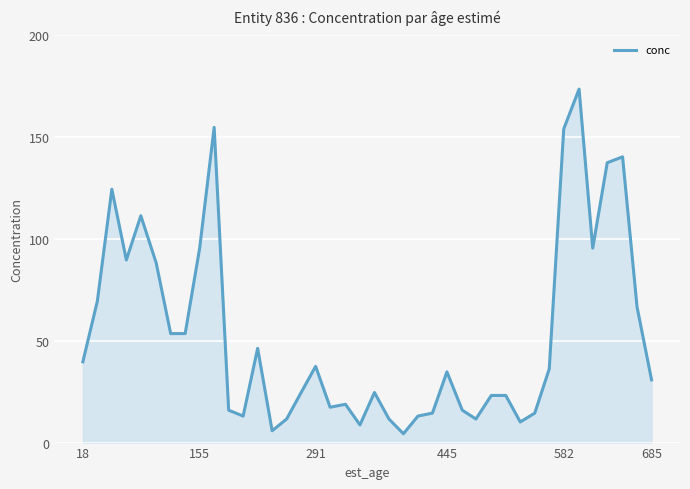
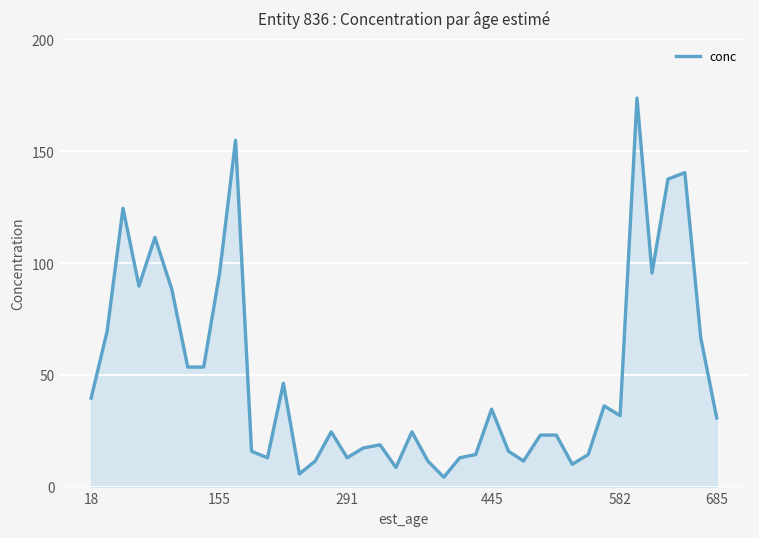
  {
    "18": 40,
    "155": 96,
-   "291": 37,
+   "291": 13,
    "445": 35,
-   "582": 154,
+   "582": 32,
    "685": 31
  }
